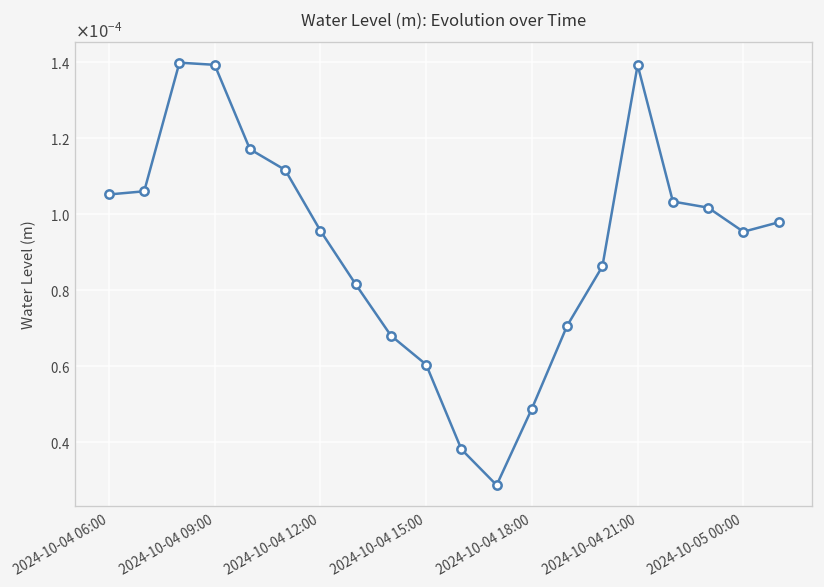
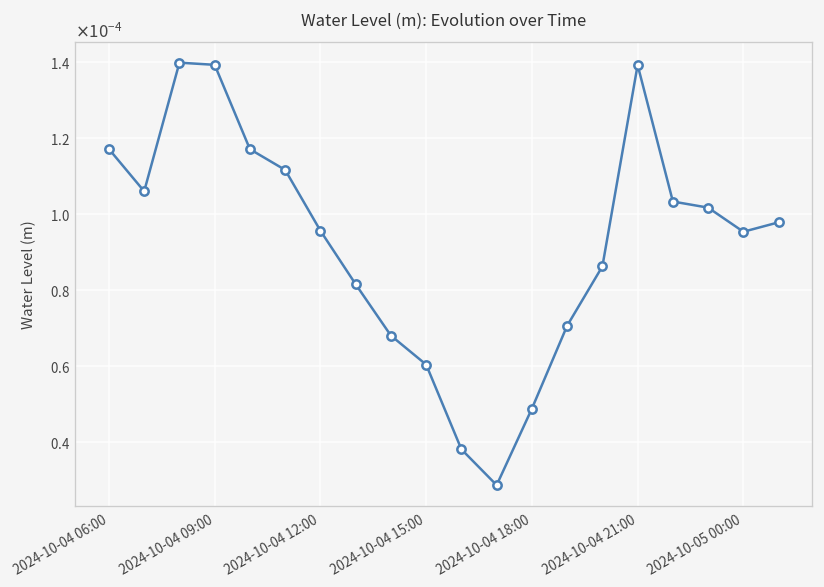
  {
-   "2024-10-04 06:00": 0.000105,
+   "2024-10-04 06:00": 0.000117,
    "2024-10-04 09:00": 0.000139,
    "2024-10-04 12:00": 0.000096,
    "2024-10-04 15:00": 0.000060,
    "2024-10-04 18:00": 0.000049,
    "2024-10-04 21:00": 0.000139,
    "2024-10-05 00:00": 0.000095
  }
